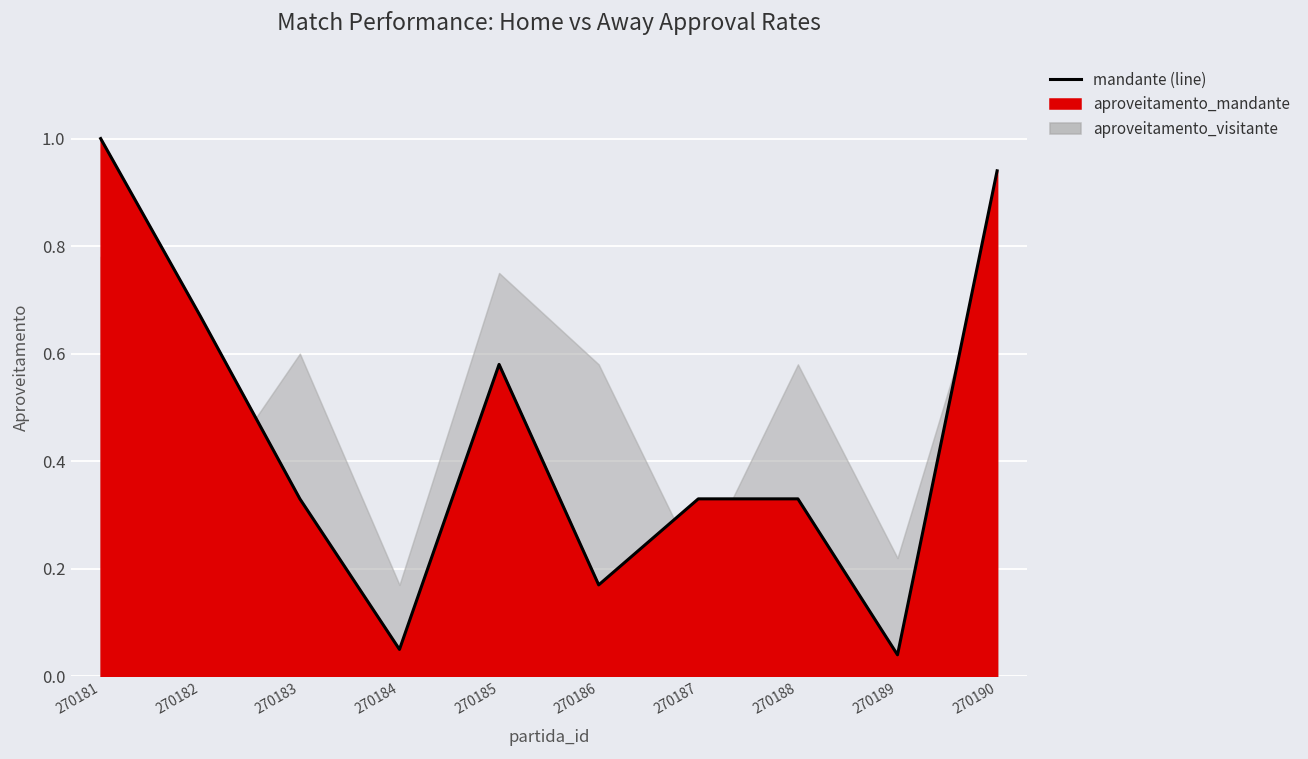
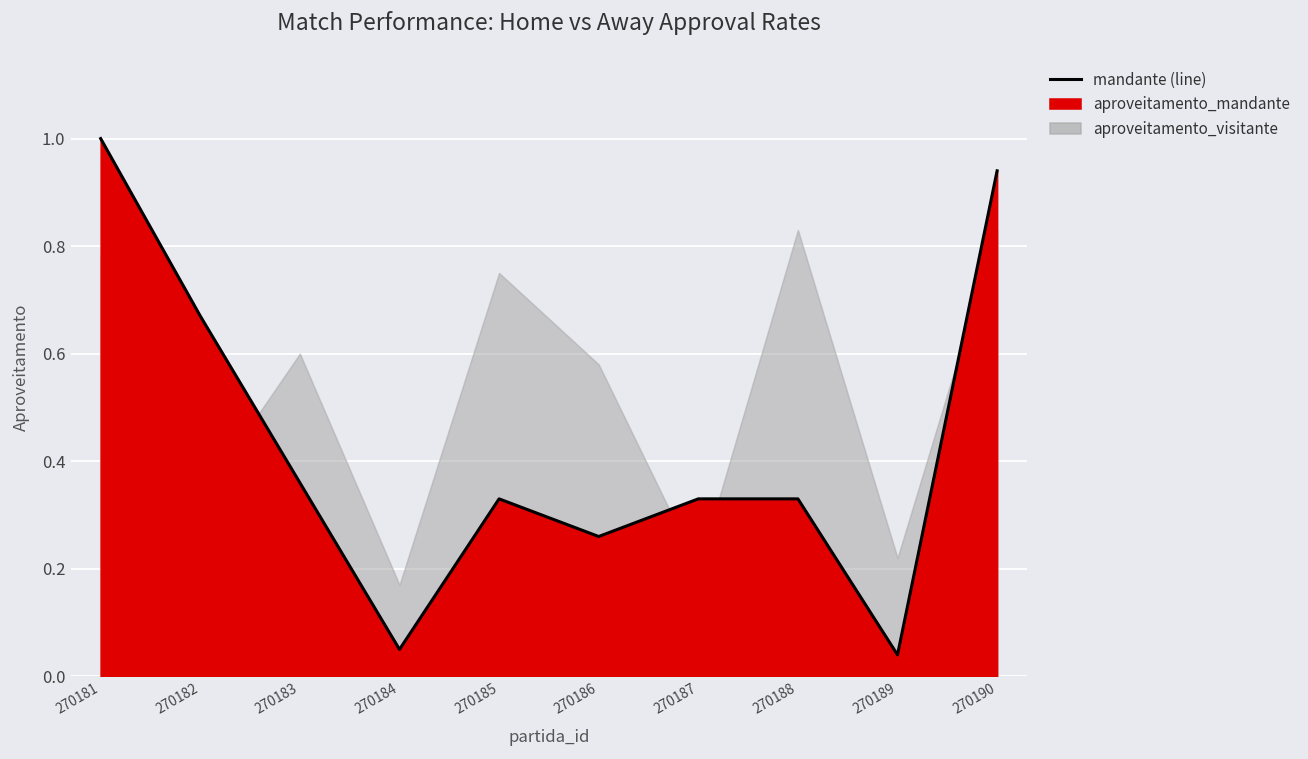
  {
    "aproveitamento_mandante": {
      "270181": 1.00,
      "270182": 0.67,
-     "270183": 0.33,
+     "270183": 0.36,
      "270184": 0.05,
-     "270185": 0.58,
-     "270186": 0.17,
+     "270185": 0.33,
+     "270186": 0.26,
      "270187": 0.33,
      "270188": 0.33,
      "270189": 0.04,
      "270190": 0.94
    },
    "aproveitamento_visitante": {
      "270181": 0.78,
      "270182": 0.33,
      "270183": 0.60,
      "270184": 0.17,
      "270185": 0.75,
      "270186": 0.58,
      "270187": 0.20,
-     "270188": 0.58,
+     "270188": 0.83,
      "270189": 0.22,
      "270190": 0.83
    }
  }
